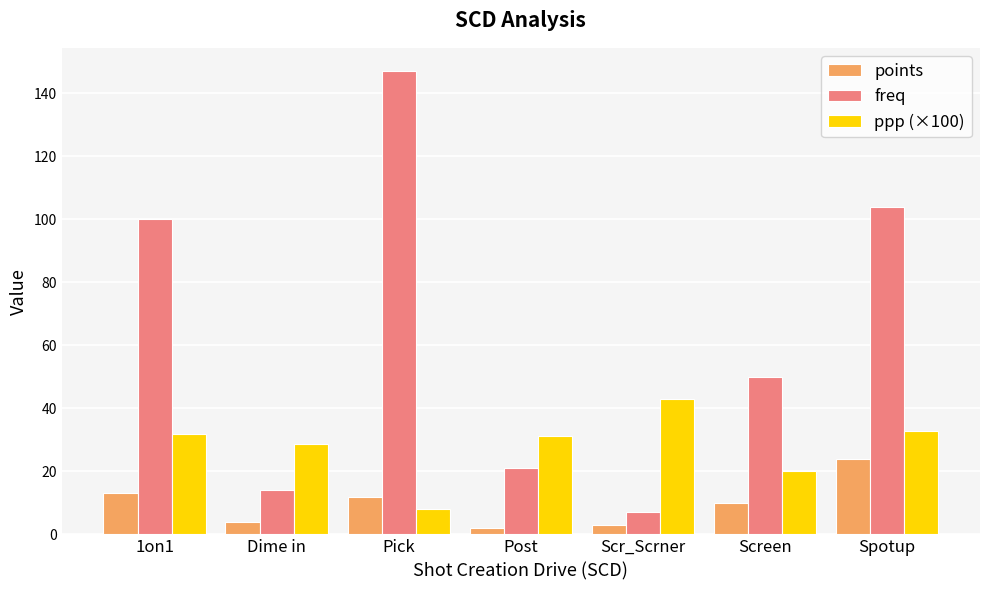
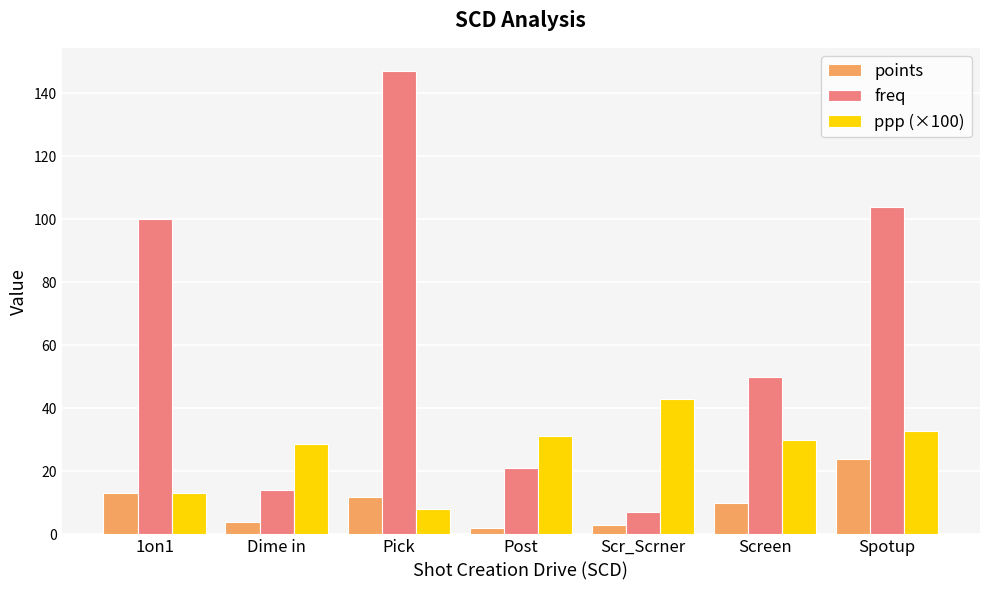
  {
    "ppp (×100)": {
-     "1on1": 32,
+     "1on1": 13,
      "Dime in": 29,
      "Pick": 8,
      "Post": 31,
      "Scr_Scrner": 43,
-     "Screen": 20,
+     "Screen": 30,
      "Spotup": 33
    }
  }
